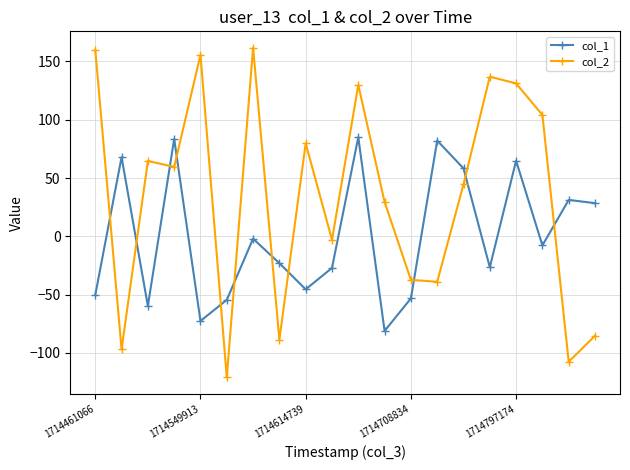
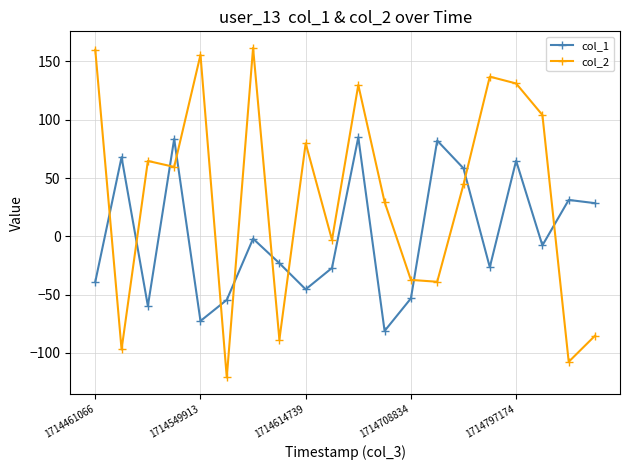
  {
    "col_1": {
-     "1714461066": -50,
+     "1714461066": -39,
      "1714549913": -73,
      "1714614739": -45,
      "1714708834": -53,
      "1714797174": 65
    },
    "col_2": {
      "1714461066": 160,
      "1714549913": 156,
      "1714614739": 80,
      "1714708834": -37,
      "1714797174": 131
    }
  }
